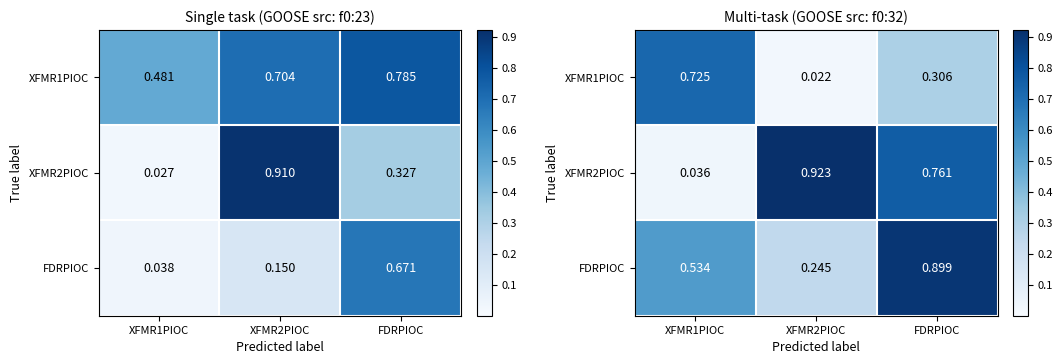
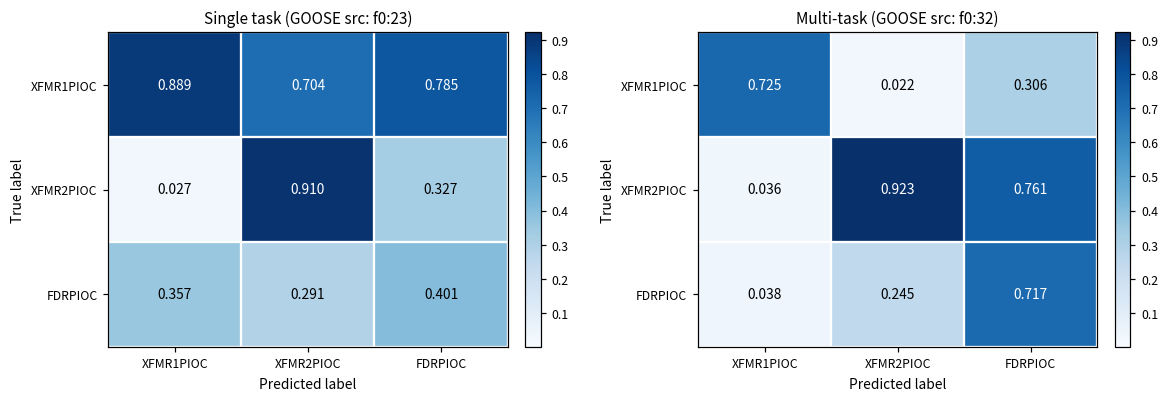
  {
    "Single task (GOOSE src: f0:23)": {
      "XFMR1PIOC": {
-       "XFMR1PIOC": 0.481,
+       "XFMR1PIOC": 0.889,
        "XFMR2PIOC": 0.704,
        "FDRPIOC": 0.785
      },
      "XFMR2PIOC": {
        "XFMR1PIOC": 0.027,
        "XFMR2PIOC": 0.910,
        "FDRPIOC": 0.327
      },
      "FDRPIOC": {
-       "XFMR1PIOC": 0.038,
-       "XFMR2PIOC": 0.150,
-       "FDRPIOC": 0.671
+       "XFMR1PIOC": 0.357,
+       "XFMR2PIOC": 0.291,
+       "FDRPIOC": 0.401
      }
    },
    "Multi-task (GOOSE src: f0:32)": {
      "XFMR1PIOC": {
        "XFMR1PIOC": 0.725,
        "XFMR2PIOC": 0.022,
        "FDRPIOC": 0.306
      },
      "XFMR2PIOC": {
        "XFMR1PIOC": 0.036,
        "XFMR2PIOC": 0.923,
        "FDRPIOC": 0.761
      },
      "FDRPIOC": {
-       "XFMR1PIOC": 0.534,
+       "XFMR1PIOC": 0.038,
        "XFMR2PIOC": 0.245,
-       "FDRPIOC": 0.899
+       "FDRPIOC": 0.717
      }
    }
  }
